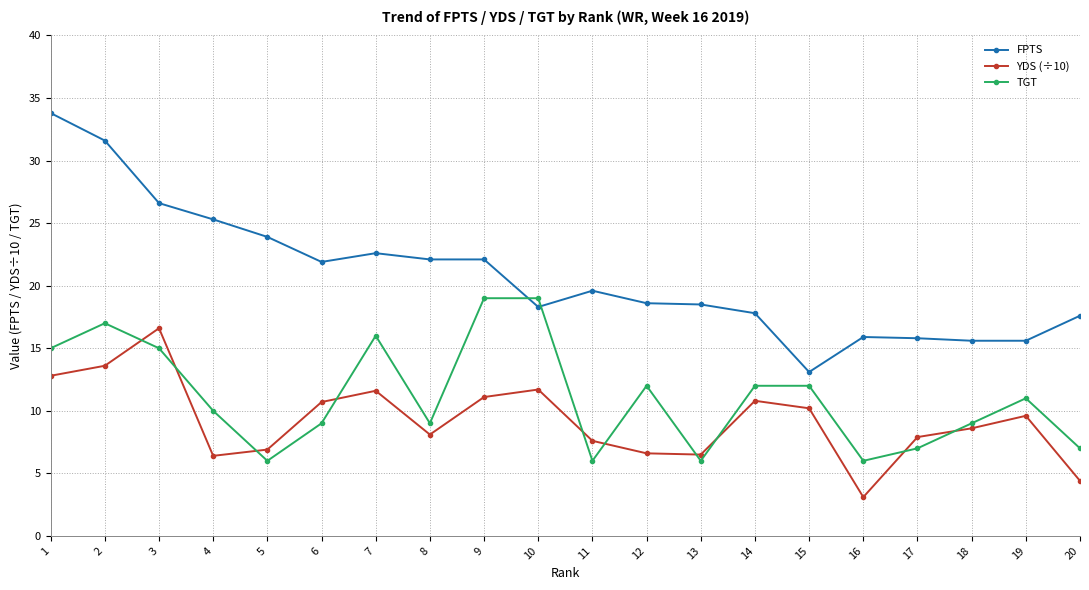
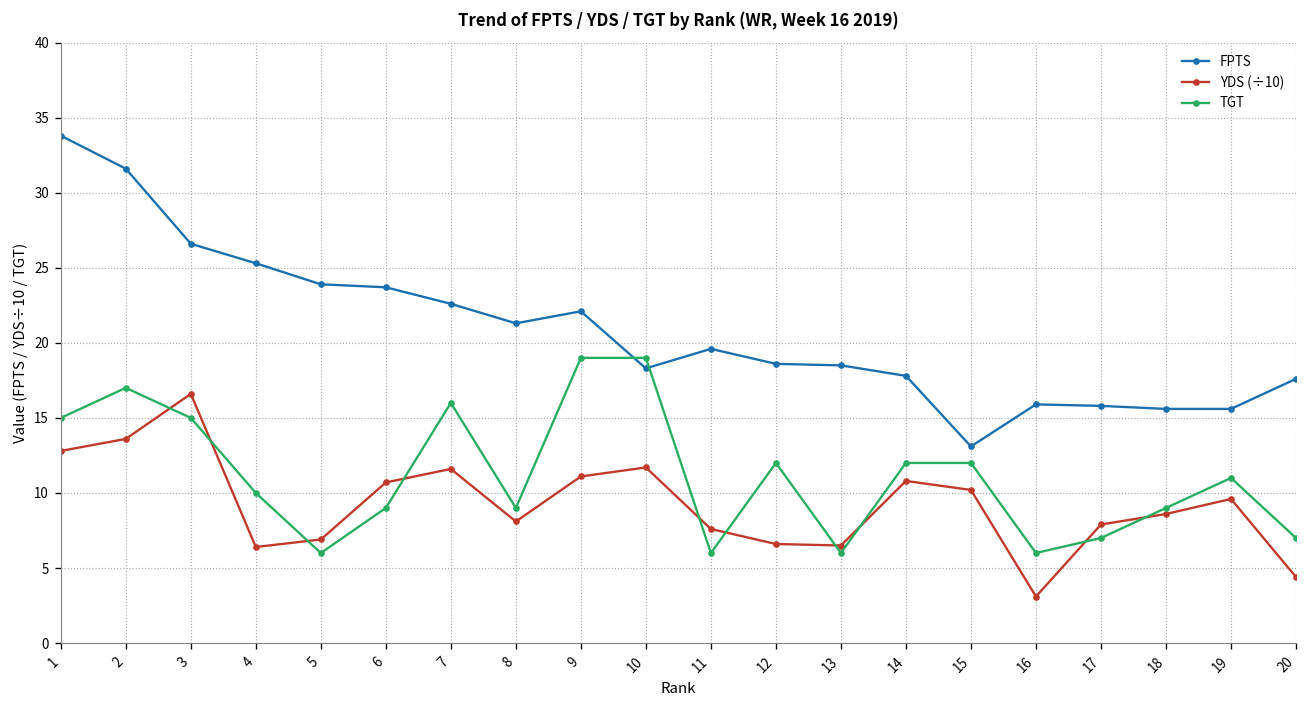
  {
    "FPTS": {
      "1": 33.8,
      "2": 31.6,
      "3": 26.6,
      "4": 25.3,
      "5": 23.9,
-     "6": 21.9,
+     "6": 23.7,
      "7": 22.6,
-     "8": 22.1,
+     "8": 21.3,
      "9": 22.1,
      "10": 18.3,
      "11": 19.6,
      "12": 18.6,
      "13": 18.5,
      "14": 17.8,
      "15": 13.1,
      "16": 15.9,
      "17": 15.8,
      "18": 15.6,
      "19": 15.6,
      "20": 17.6
    },
    "YDS (÷10)": {
      "1": 12.8,
      "2": 13.6,
      "3": 16.6,
      "4": 6.4,
      "5": 6.9,
      "6": 10.7,
      "7": 11.6,
      "8": 8.1,
      "9": 11.1,
      "10": 11.7,
      "11": 7.6,
      "12": 6.6,
      "13": 6.5,
      "14": 10.8,
      "15": 10.2,
      "16": 3.1,
      "17": 7.9,
      "18": 8.6,
      "19": 9.6,
      "20": 4.4
    },
    "TGT": {
      "1": 15.0,
      "2": 17.0,
      "3": 15.0,
      "4": 10.0,
      "5": 6.0,
      "6": 9.0,
      "7": 16.0,
      "8": 9.0,
      "9": 19.0,
      "10": 19.0,
      "11": 6.0,
      "12": 12.0,
      "13": 6.0,
      "14": 12.0,
      "15": 12.0,
      "16": 6.0,
      "17": 7.0,
      "18": 9.0,
      "19": 11.0,
      "20": 7.0
    }
  }
